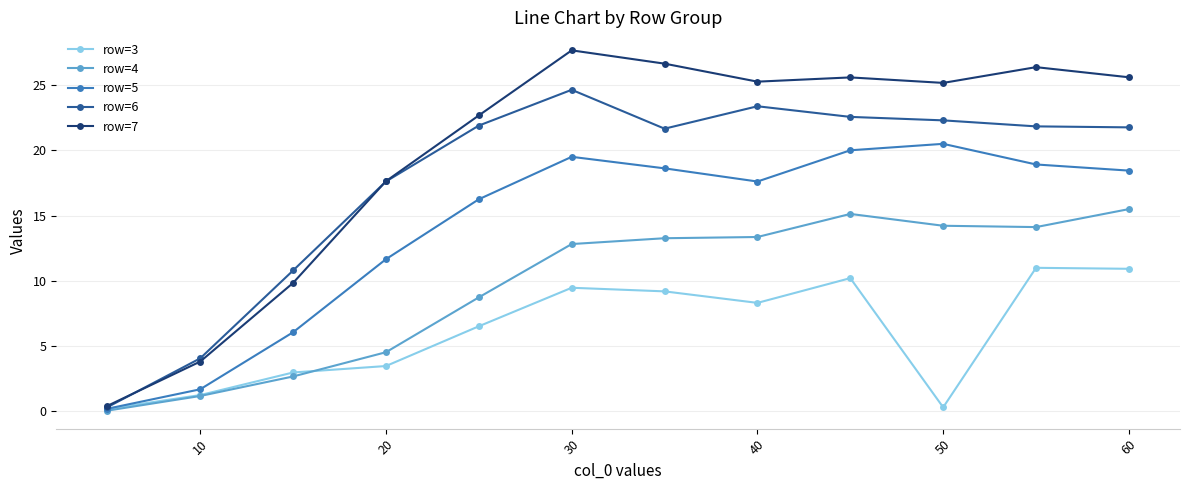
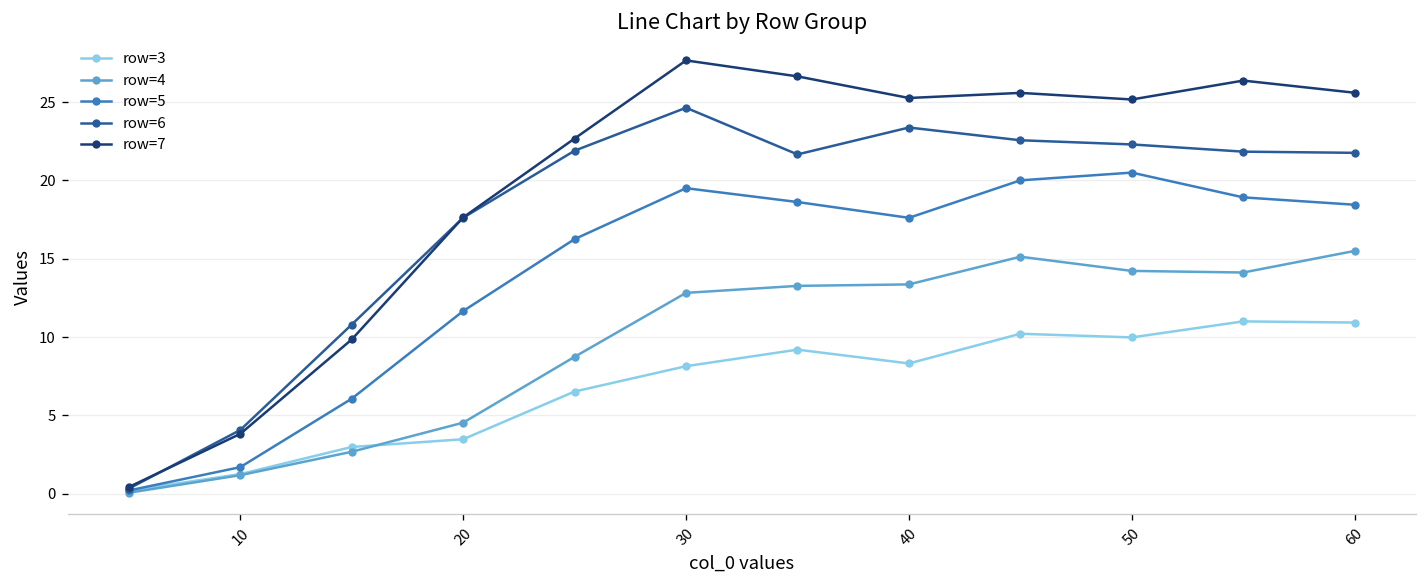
  {
    "row=3": {
      "20": 3.5,
-     "30": 9.5,
+     "30": 8.1,
      "40": 8.3,
-     "50": 0.3,
+     "50": 10.0,
      "60": 10.9
    }
  }
